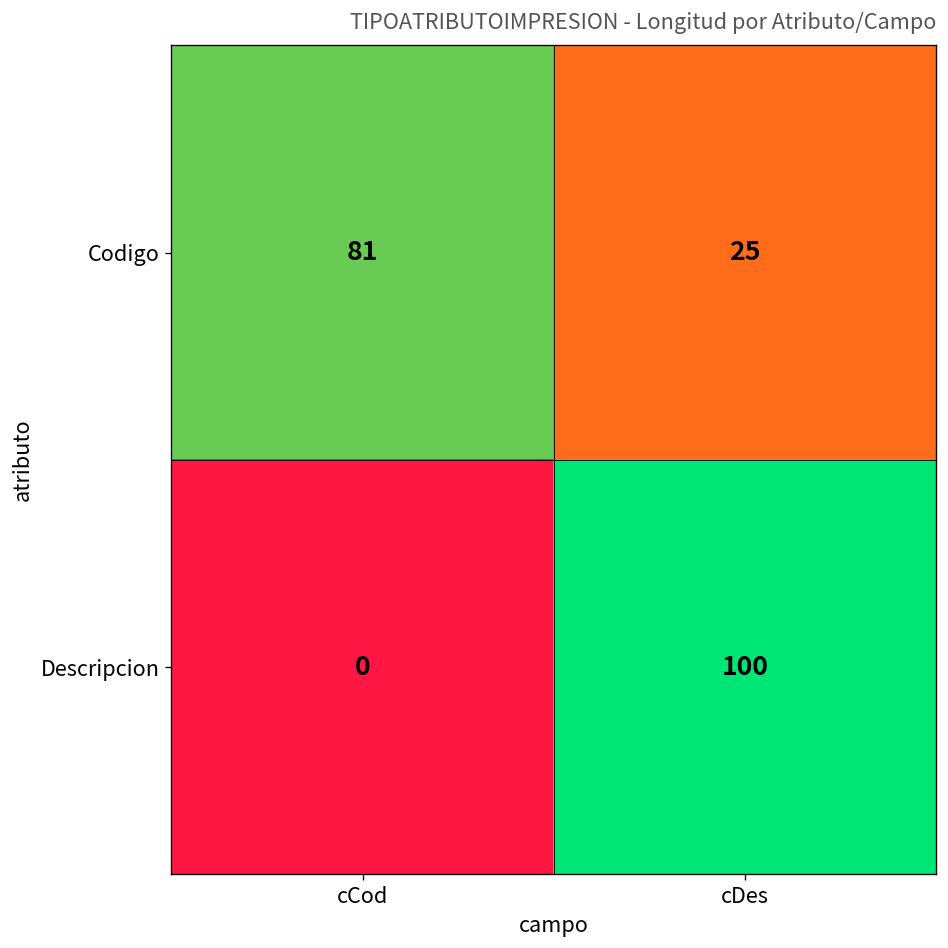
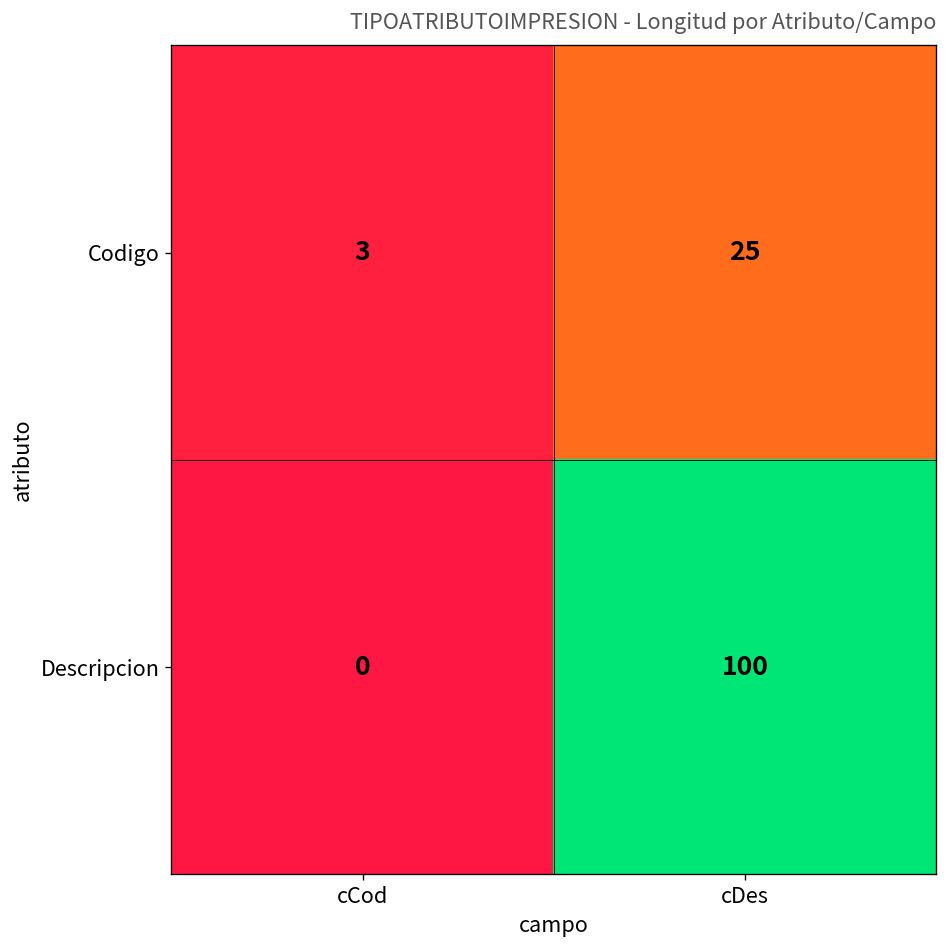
  {
    "Codigo": {
-     "cCod": 81,
+     "cCod": 3,
      "cDes": 25
    },
    "Descripcion": {
      "cCod": 0,
      "cDes": 100
    }
  }
